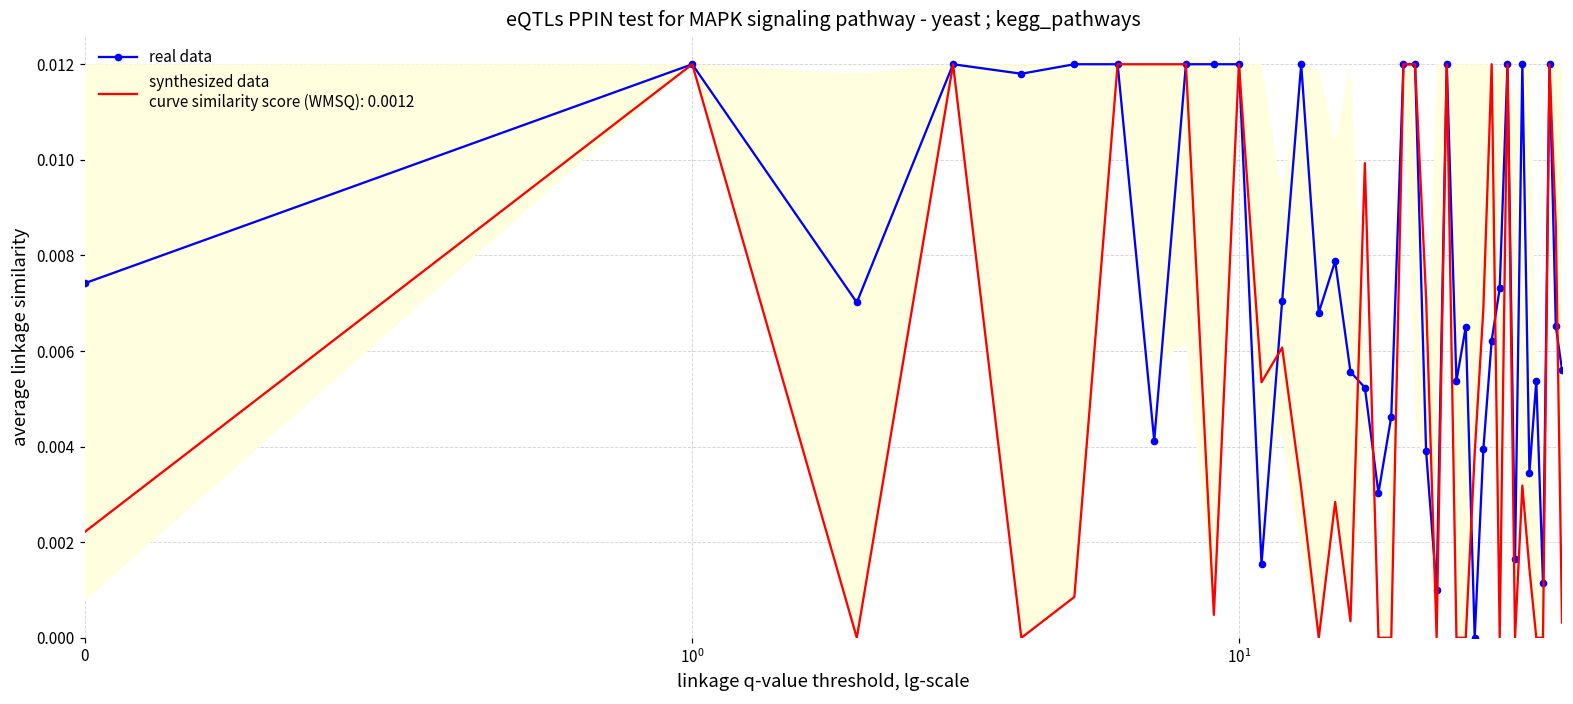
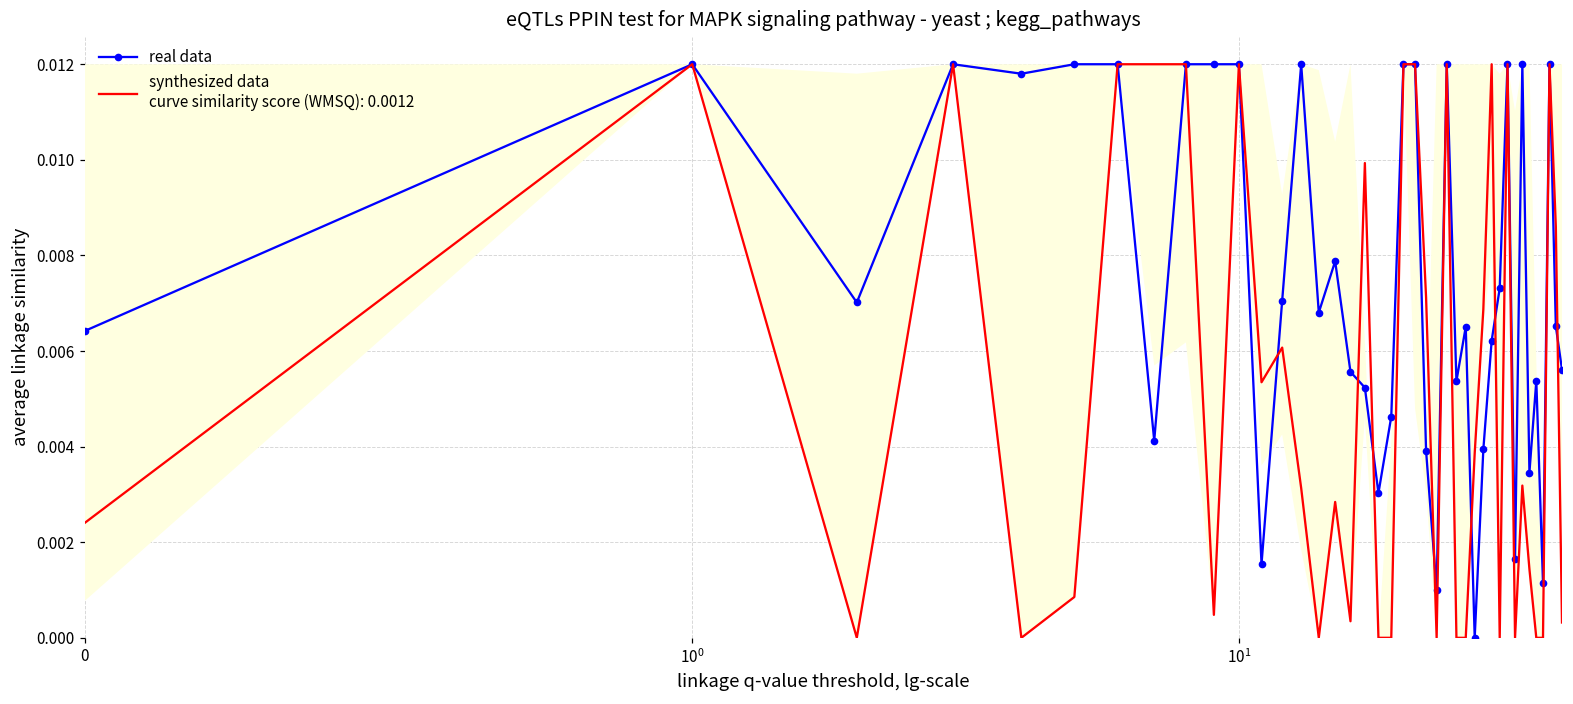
  {
    "real data": {
-     "0": 0.0074
+     "0": 0.0064
    },
    "synthesized data curve similarity score (WMSQ): 0.0012": {
-     "0": 0.0022
+     "0": 0.0024
    }
  }
